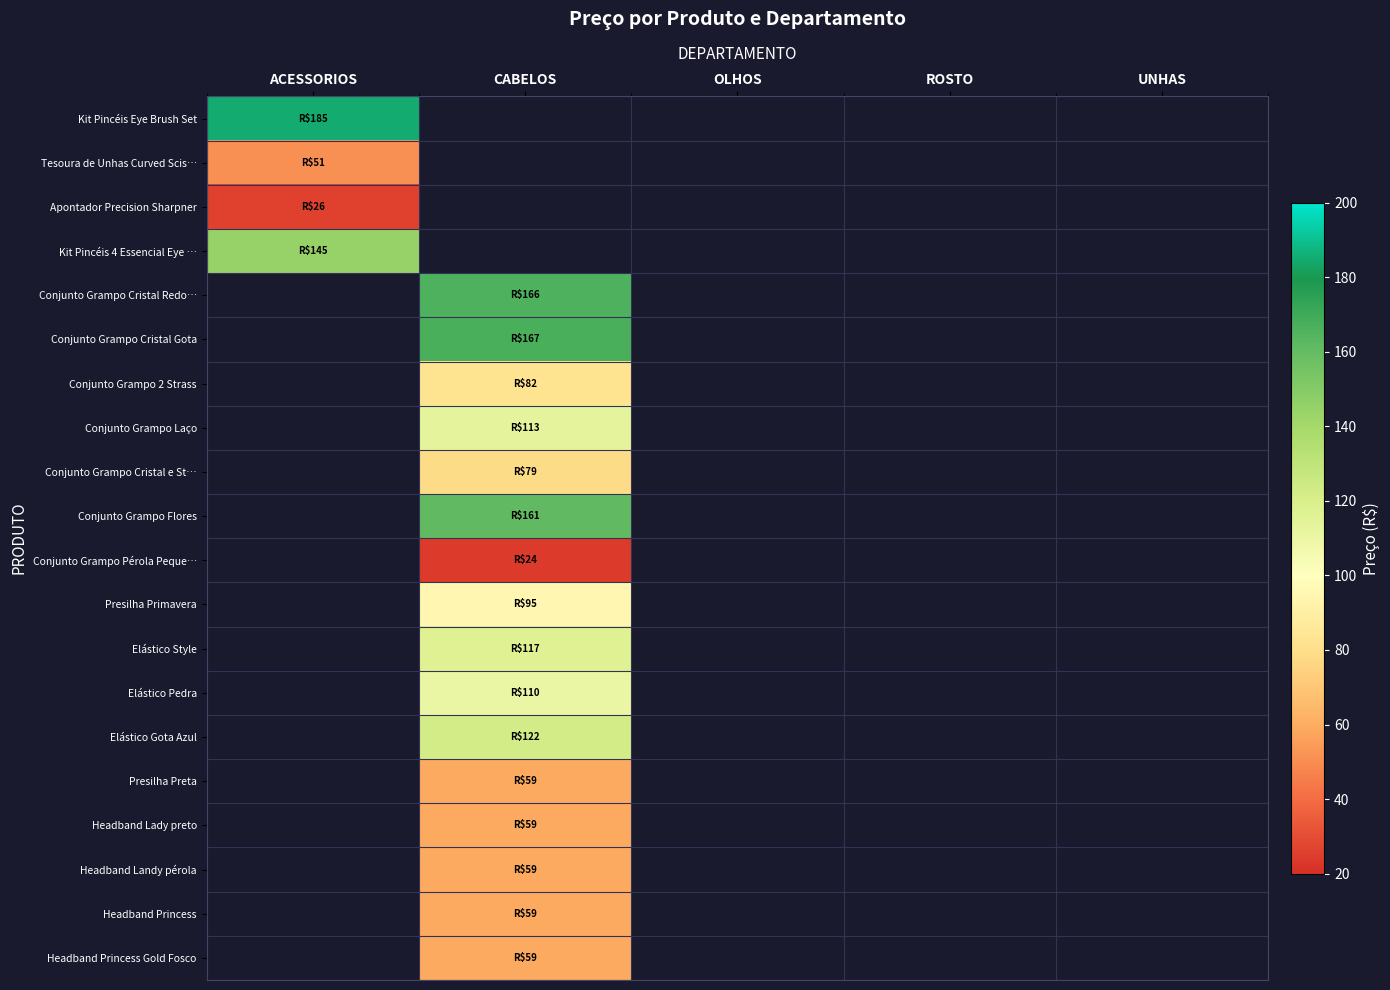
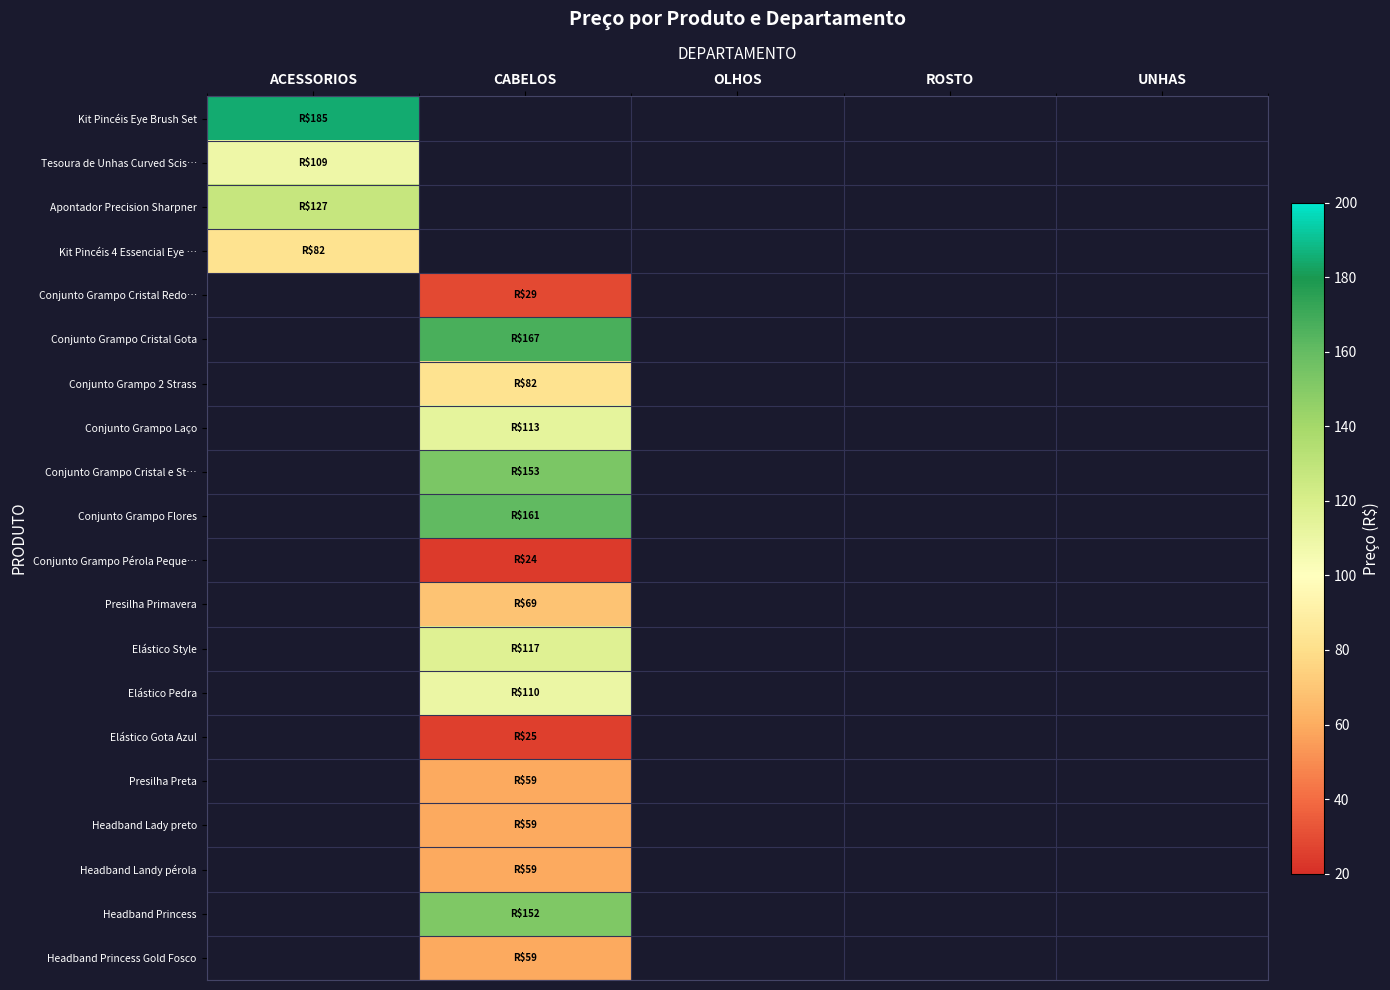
  {
    "Kit Pincéis Eye Brush Set": {
      "ACESSORIOS": "$185"
    },
    "Tesoura de Unhas Curved Scis…": {
-     "ACESSORIOS": "$51"
+     "ACESSORIOS": "$109"
    },
    "Apontador Precision Sharpner": {
-     "ACESSORIOS": "$26"
+     "ACESSORIOS": "$127"
    },
    "Kit Pincéis 4 Essencial Eye …": {
-     "ACESSORIOS": "$145"
+     "ACESSORIOS": "$82"
    },
    "Conjunto Grampo Cristal Redo…": {
-     "CABELOS": "$166"
+     "CABELOS": "$29"
    },
    "Conjunto Grampo Cristal Gota": {
      "CABELOS": "$167"
    },
    "Conjunto Grampo 2 Strass": {
      "CABELOS": "$82"
    },
    "Conjunto Grampo Laço": {
      "CABELOS": "$113"
    },
    "Conjunto Grampo Cristal e St…": {
-     "CABELOS": "$79"
+     "CABELOS": "$153"
    },
    "Conjunto Grampo Flores": {
      "CABELOS": "$161"
    },
    "Conjunto Grampo Pérola Peque…": {
      "CABELOS": "$24"
    },
    "Presilha Primavera": {
-     "CABELOS": "$95"
+     "CABELOS": "$69"
    },
    "Elástico Style": {
      "CABELOS": "$117"
    },
    "Elástico Pedra": {
      "CABELOS": "$110"
    },
    "Elástico Gota Azul": {
-     "CABELOS": "$122"
+     "CABELOS": "$25"
    },
    "Presilha Preta": {
      "CABELOS": "$59"
    },
    "Headband Lady preto": {
      "CABELOS": "$59"
    },
    "Headband Landy pérola": {
      "CABELOS": "$59"
    },
    "Headband Princess": {
-     "CABELOS": "$59"
+     "CABELOS": "$152"
    },
    "Headband Princess Gold Fosco": {
      "CABELOS": "$59"
    }
  }
